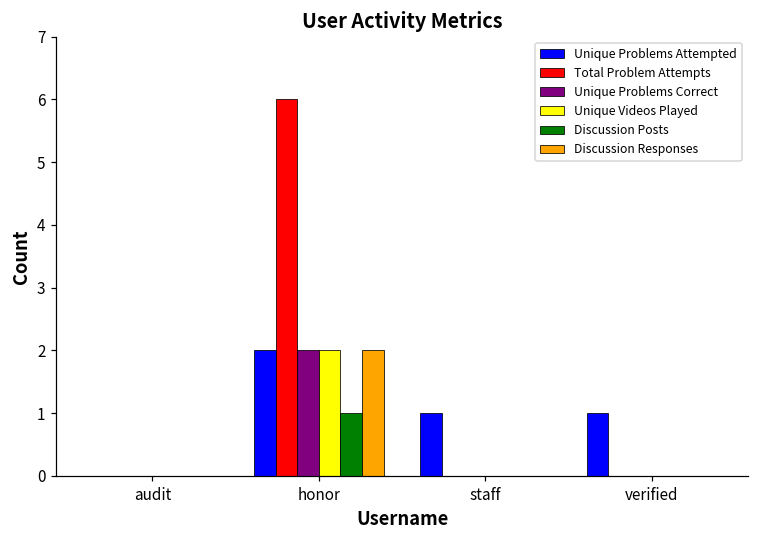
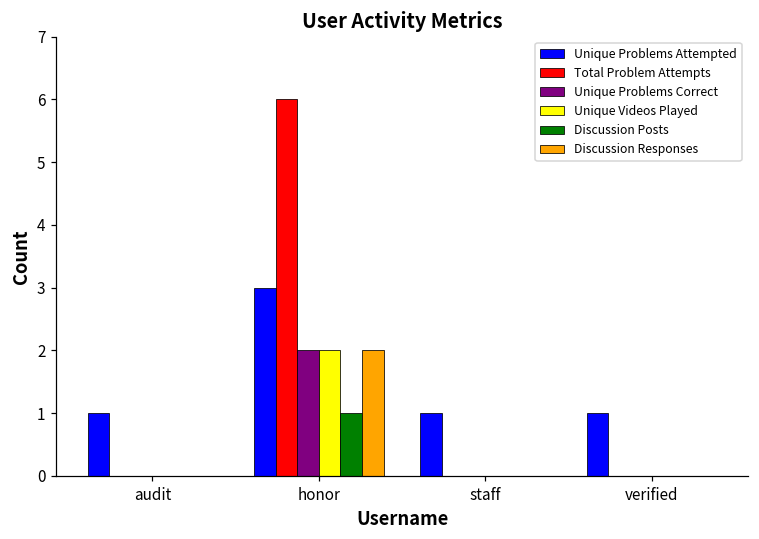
  {
    "Unique Problems Attempted": {
-     "audit": 0,
-     "honor": 2,
+     "audit": 1,
+     "honor": 3,
      "staff": 1,
      "verified": 1
    },
    "Total Problem Attempts": {
      "audit": 0,
      "honor": 6,
      "staff": 0,
      "verified": 0
    },
    "Unique Problems Correct": {
      "audit": 0,
      "honor": 2,
      "staff": 0,
      "verified": 0
    },
    "Unique Videos Played": {
      "audit": 0,
      "honor": 2,
      "staff": 0,
      "verified": 0
    },
    "Discussion Posts": {
      "audit": 0,
      "honor": 1,
      "staff": 0,
      "verified": 0
    },
    "Discussion Responses": {
      "audit": 0,
      "honor": 2,
      "staff": 0,
      "verified": 0
    }
  }
